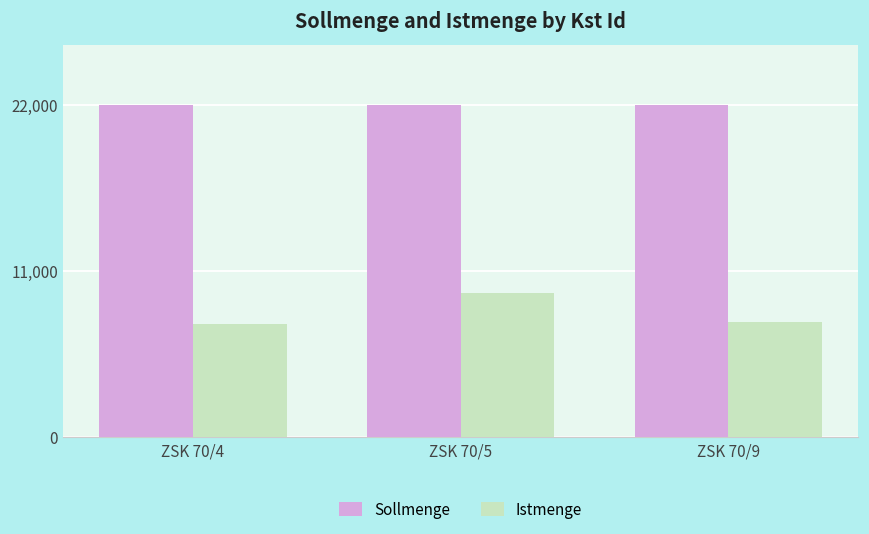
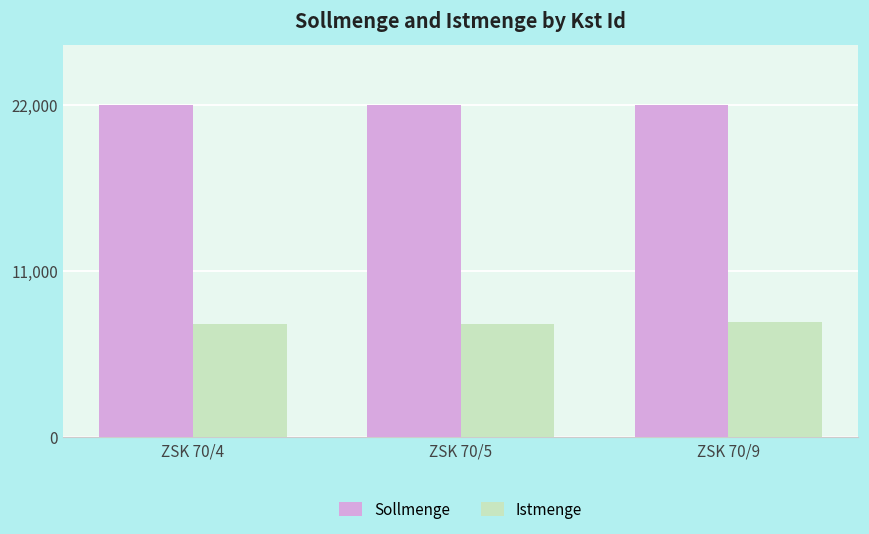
  {
    "Sollmenge": {
      "ZSK 70/4": "22,000",
      "ZSK 70/5": "22,000",
      "ZSK 70/9": "22,000"
    },
    "Istmenge": {
      "ZSK 70/4": "7,500",
-     "ZSK 70/5": "9,500",
+     "ZSK 70/5": "7,500",
      "ZSK 70/9": "7,600"
    }
  }
